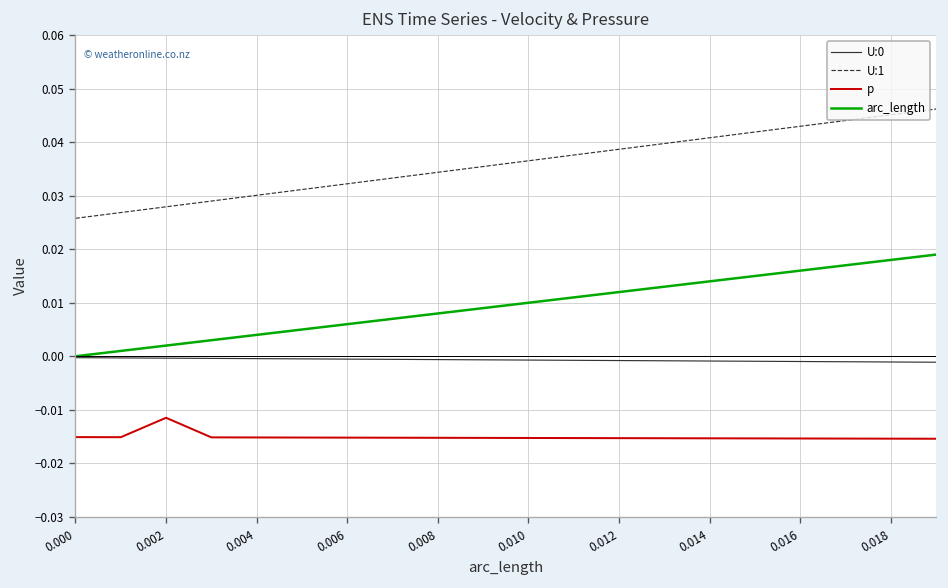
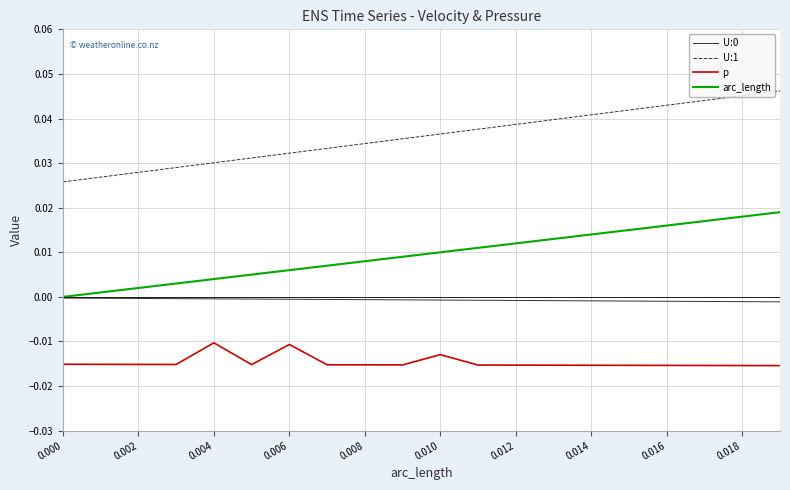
  {
    "p": {
      "0.000": -0.015,
-     "0.002": -0.011,
-     "0.004": -0.015,
-     "0.006": -0.015,
+     "0.002": -0.015,
+     "0.004": -0.010,
+     "0.006": -0.011,
      "0.008": -0.015,
-     "0.010": -0.015,
+     "0.010": -0.013,
      "0.012": -0.015,
      "0.014": -0.015,
      "0.016": -0.015,
      "0.018": -0.015
    },
    "arc_length": {
      "0.002": 0.002,
      "0.004": 0.004,
      "0.006": 0.006,
      "0.008": 0.008,
      "0.010": 0.010,
      "0.012": 0.012,
      "0.014": 0.014,
      "0.016": 0.016,
      "0.018": 0.018
    }
  }
